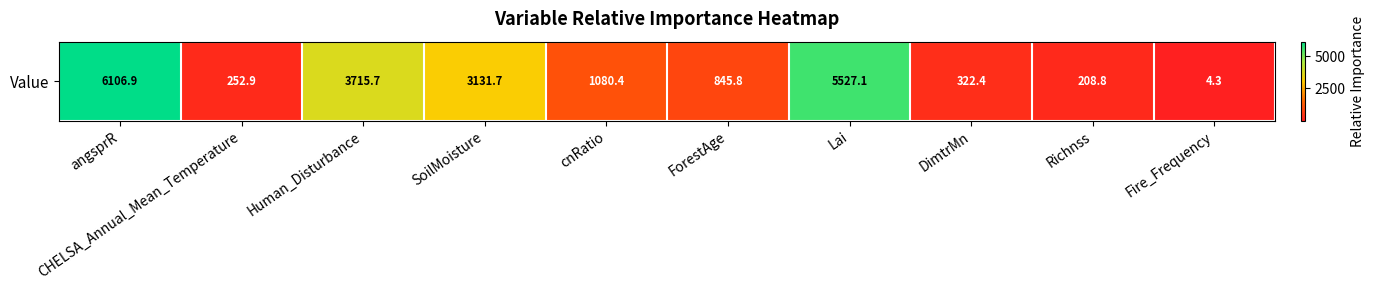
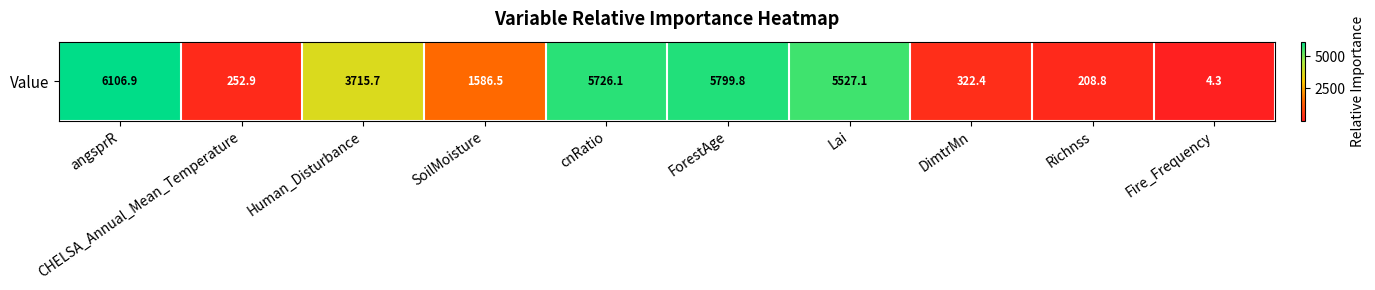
  {
    "Value": {
      "angsprR": 6106.9,
      "CHELSA_Annual_Mean_Temperature": 252.9,
      "Human_Disturbance": 3715.7,
-     "SoilMoisture": 3131.7,
-     "cnRatio": 1080.4,
-     "ForestAge": 845.8,
+     "SoilMoisture": 1586.5,
+     "cnRatio": 5726.1,
+     "ForestAge": 5799.8,
      "Lai": 5527.1,
      "DimtrMn": 322.4,
      "Richnss": 208.8,
      "Fire_Frequency": 4.3
    }
  }
